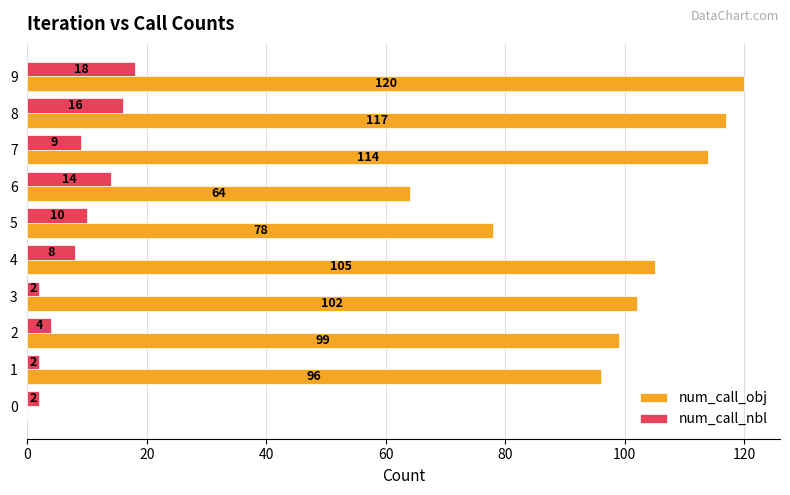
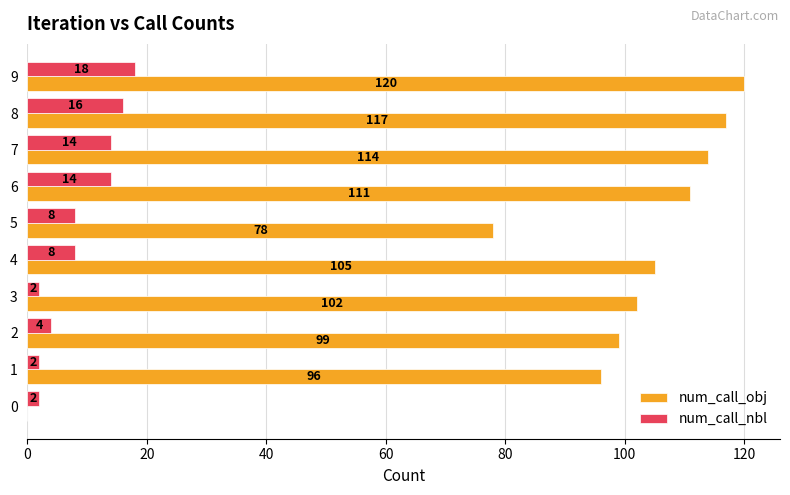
  {
    "num_call_obj": {
      "9": 120,
      "8": 117,
      "7": 114,
-     "6": 64,
+     "6": 111,
      "5": 78,
      "4": 105,
      "3": 102,
      "2": 99,
      "1": 96
    },
    "num_call_nbl": {
      "9": 18,
      "8": 16,
-     "7": 9,
+     "7": 14,
      "6": 14,
-     "5": 10,
+     "5": 8,
      "4": 8,
      "3": 2,
      "2": 4,
      "1": 2,
      "0": 2
    }
  }
